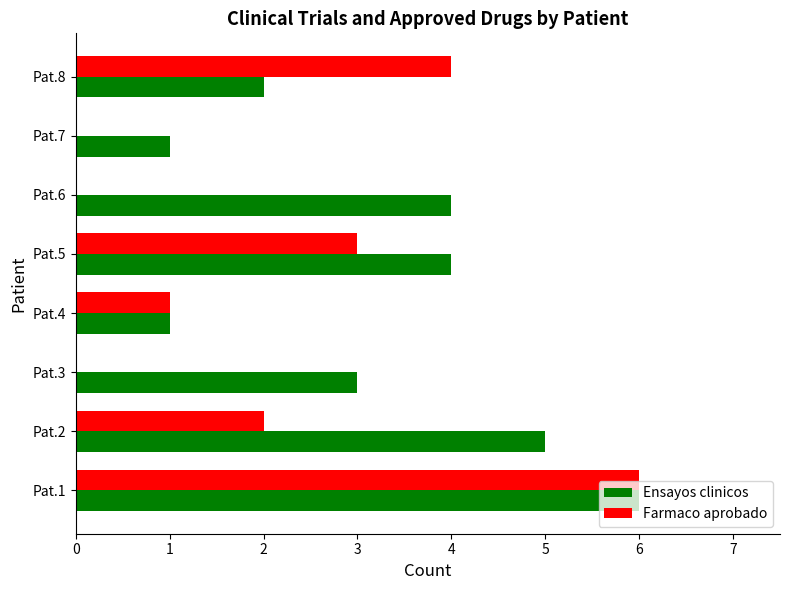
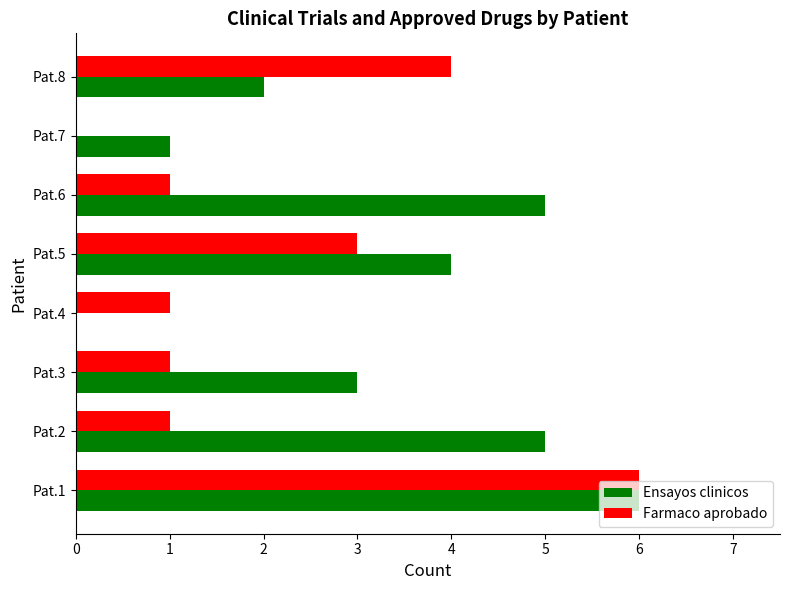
  {
    "Ensayos clinicos": {
      "Pat.8": 2,
      "Pat.7": 1,
-     "Pat.6": 4,
+     "Pat.6": 5,
      "Pat.5": 4,
-     "Pat.4": 1,
+     "Pat.4": 0,
      "Pat.3": 3,
      "Pat.2": 5
    },
    "Farmaco aprobado": {
      "Pat.8": 4,
      "Pat.7": 0,
-     "Pat.6": 0,
+     "Pat.6": 1,
      "Pat.5": 3,
      "Pat.4": 1,
-     "Pat.3": 0,
-     "Pat.2": 2,
+     "Pat.3": 1,
+     "Pat.2": 1,
      "Pat.1": 6
    }
  }
